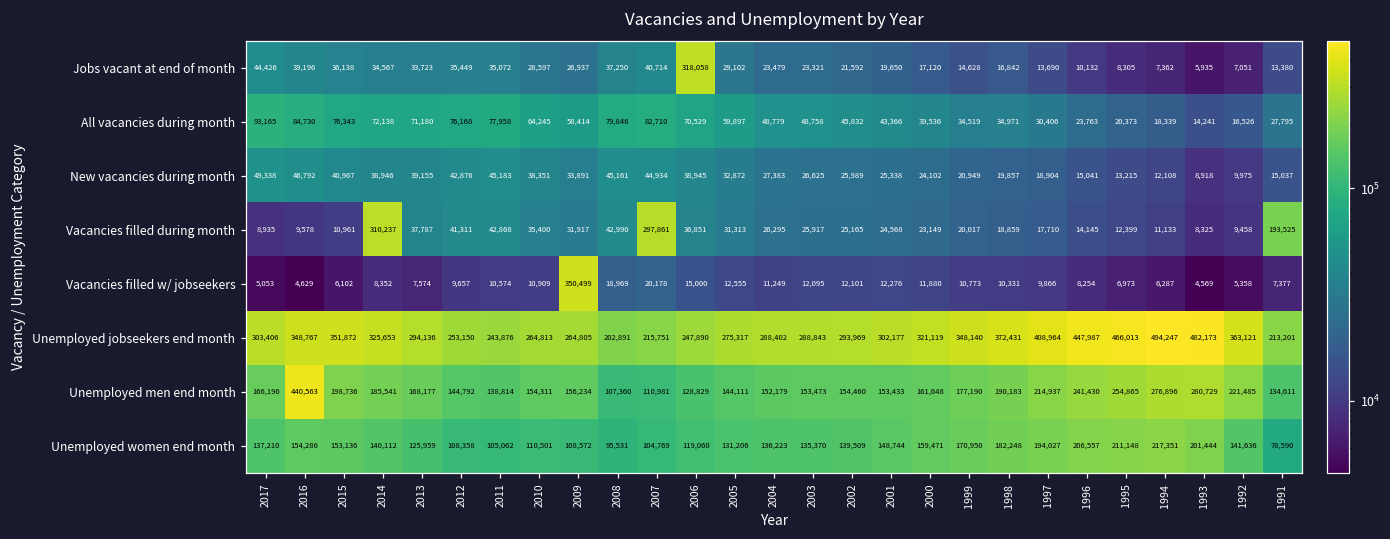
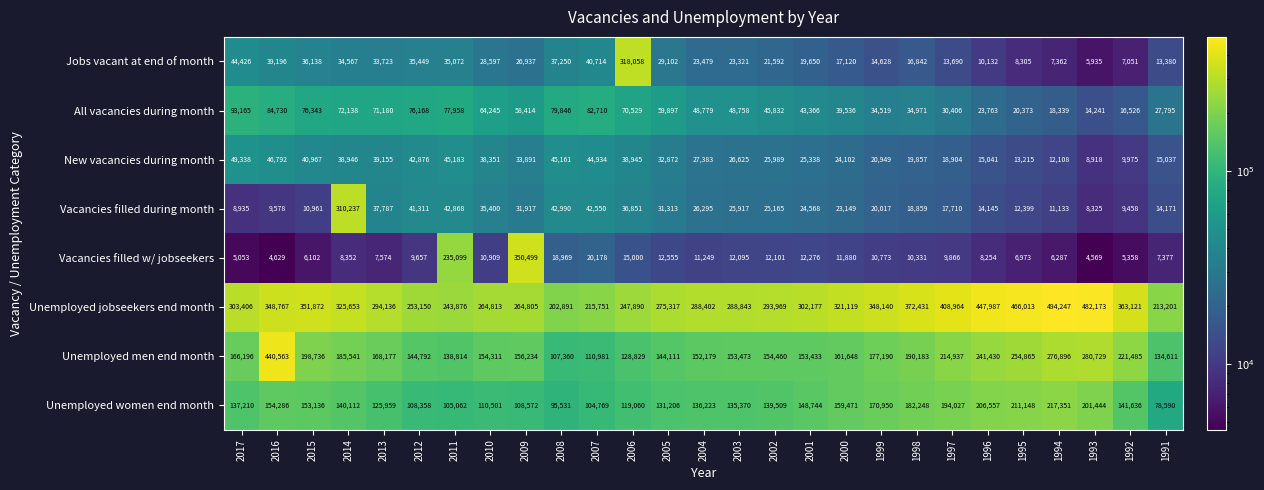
  {
    "Vacancies filled during month": {
      "2017": "8,935",
      "2016": "9,578",
      "2015": "10,961",
      "2014": "310,237",
      "2013": "37,787",
      "2012": "41,311",
      "2011": "42,868",
      "2010": "35,400",
      "2009": "31,917",
      "2008": "42,990",
-     "2007": "297,861",
+     "2007": "42,550",
      "2006": "36,851",
      "2005": "31,313",
      "2004": "26,295",
      "2003": "25,917",
      "2002": "25,165",
      "2001": "24,568",
      "2000": "23,149",
      "1999": "20,017",
      "1998": "18,859",
      "1997": "17,710",
      "1996": "14,145",
      "1995": "12,399",
      "1994": "11,133",
      "1993": "8,325",
      "1992": "9,458",
-     "1991": "193,525"
+     "1991": "14,171"
    },
    "Vacancies filled w/ jobseekers": {
      "2017": "5,053",
      "2016": "4,629",
      "2015": "6,102",
      "2014": "8,352",
      "2013": "7,574",
      "2012": "9,657",
-     "2011": "10,574",
+     "2011": "235,099",
      "2010": "10,909",
      "2009": "350,499",
      "2008": "18,969",
      "2007": "20,178",
      "2006": "15,000",
      "2005": "12,555",
      "2004": "11,249",
      "2003": "12,095",
      "2002": "12,101",
      "2001": "12,276",
      "2000": "11,880",
      "1999": "10,773",
      "1998": "10,331",
      "1997": "9,866",
      "1996": "8,254",
      "1995": "6,973",
      "1994": "6,287",
      "1993": "4,569",
      "1992": "5,358",
      "1991": "7,377"
    }
  }
